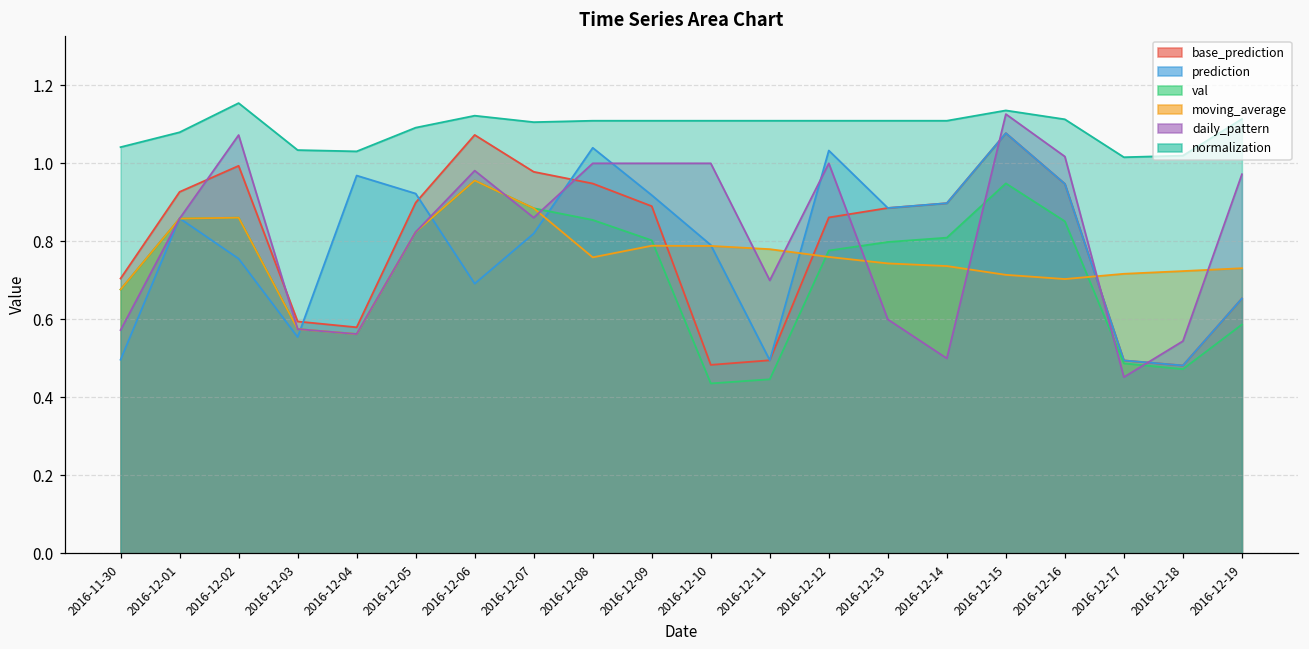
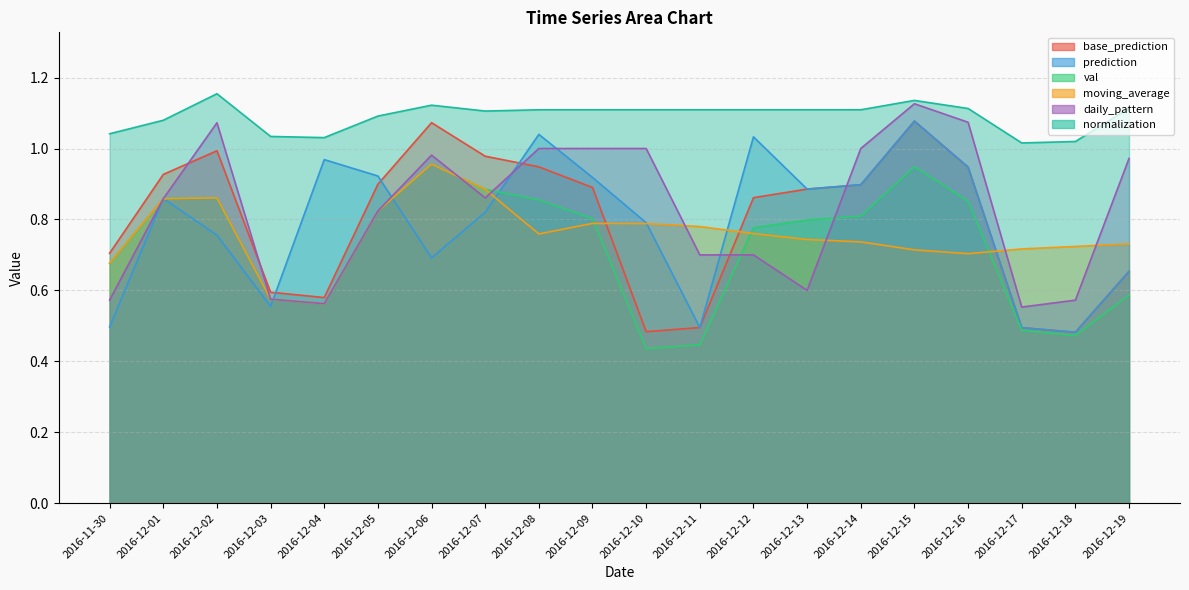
  {
    "daily_pattern": {
      "2016-11-30": 0.57,
      "2016-12-02": 1.07,
      "2016-12-06": 0.98,
      "2016-12-07": 0.86,
      "2016-12-08": 1.00,
      "2016-12-09": 1.00,
      "2016-12-10": 1.00,
      "2016-12-11": 0.70,
-     "2016-12-12": 1.0,
+     "2016-12-12": 0.7,
      "2016-12-13": 0.60,
-     "2016-12-14": 0.5,
+     "2016-12-14": 1.0,
      "2016-12-15": 1.13,
-     "2016-12-16": 1.02,
-     "2016-12-17": 0.45,
-     "2016-12-18": 0.54,
+     "2016-12-16": 1.07,
+     "2016-12-17": 0.55,
+     "2016-12-18": 0.57,
      "2016-12-19": 0.97
    }
  }
